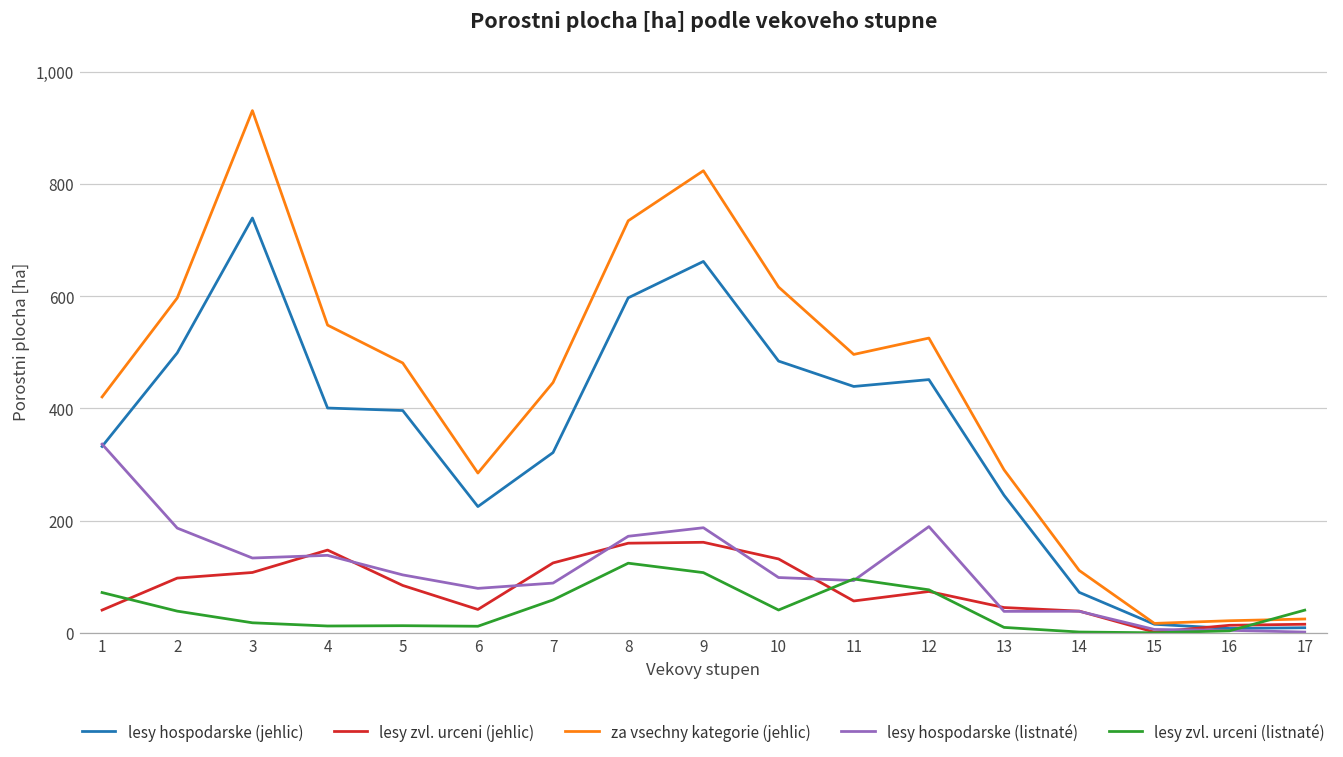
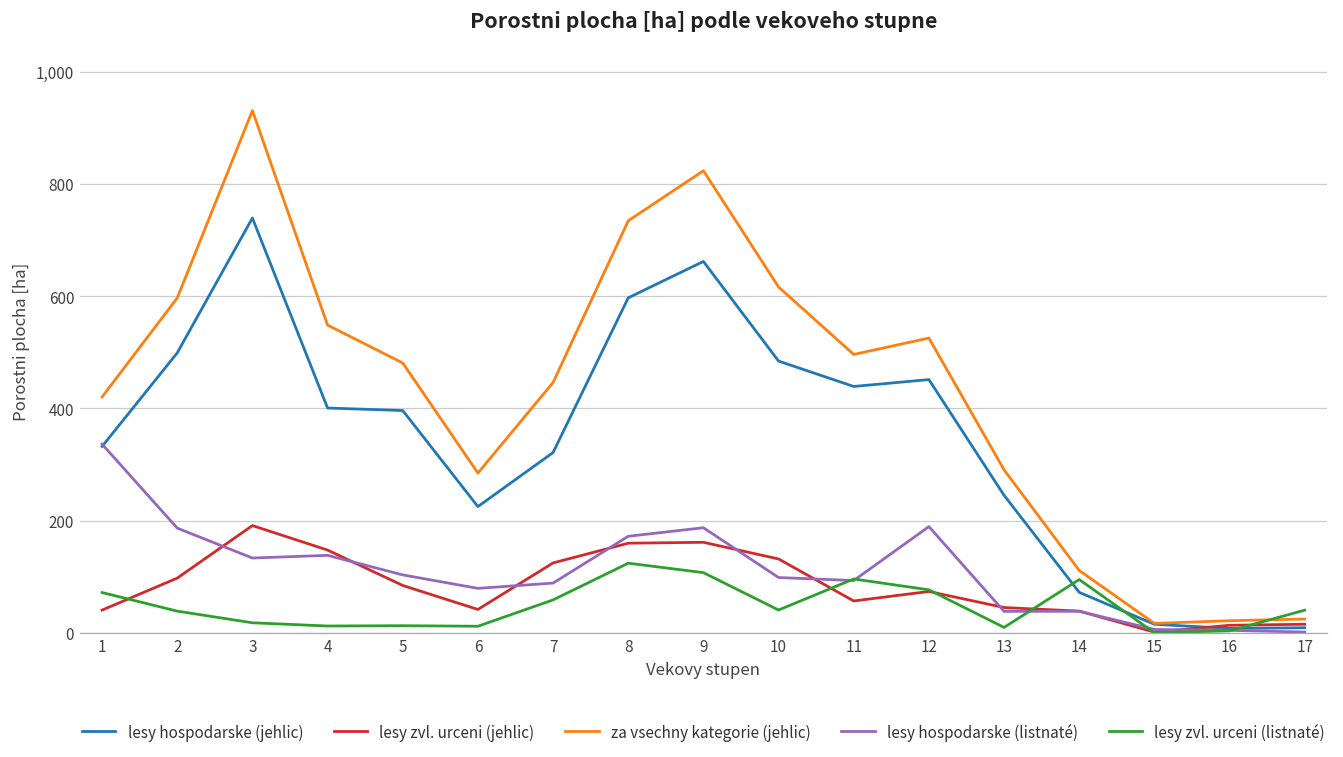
  {
    "lesy hospodarske (jehlic)": {
      "2": 500,
      "3": 740,
      "4": 400,
      "5": 400,
      "6": 230,
      "7": 320,
      "8": 600,
      "9": 660,
      "10": 480,
      "11": 440,
      "12": 450,
      "13": 250,
      "14": 70,
      "17": 10
    },
    "lesy zvl. urceni (jehlic)": {
      "1": 40,
      "2": 100,
-     "3": 110,
+     "3": 190,
      "4": 150,
      "5": 80,
      "6": 40,
      "7": 120,
      "8": 160,
      "9": 160,
      "10": 130,
      "11": 60,
      "13": 50,
      "16": 10,
      "17": 20
    },
    "za vsechny kategorie (jehlic)": {
      "1": 420,
      "2": 600,
      "3": 930,
      "4": 550,
      "5": 480,
      "6": 280,
      "7": 450,
      "8": 730,
      "9": 820,
      "10": 620,
      "11": 500,
      "12": 530,
      "13": 290,
      "14": 110,
      "16": 20,
      "17": 20
    },
    "lesy hospodarske (listnaté)": {
      "2": 190,
      "3": 130,
      "4": 140,
      "5": 100,
      "6": 80,
      "7": 90,
      "8": 170,
      "9": 190,
      "10": 100,
      "12": 190,
      "13": 40,
      "17": 0
    },
    "lesy zvl. urceni (listnaté)": {
      "1": 70,
      "2": 40,
      "3": 20,
      "4": 10,
      "5": 10,
      "6": 10,
      "7": 60,
      "8": 120,
      "9": 110,
      "10": 40,
      "13": 10,
-     "14": 0,
+     "14": 100,
      "17": 40
    }
  }
